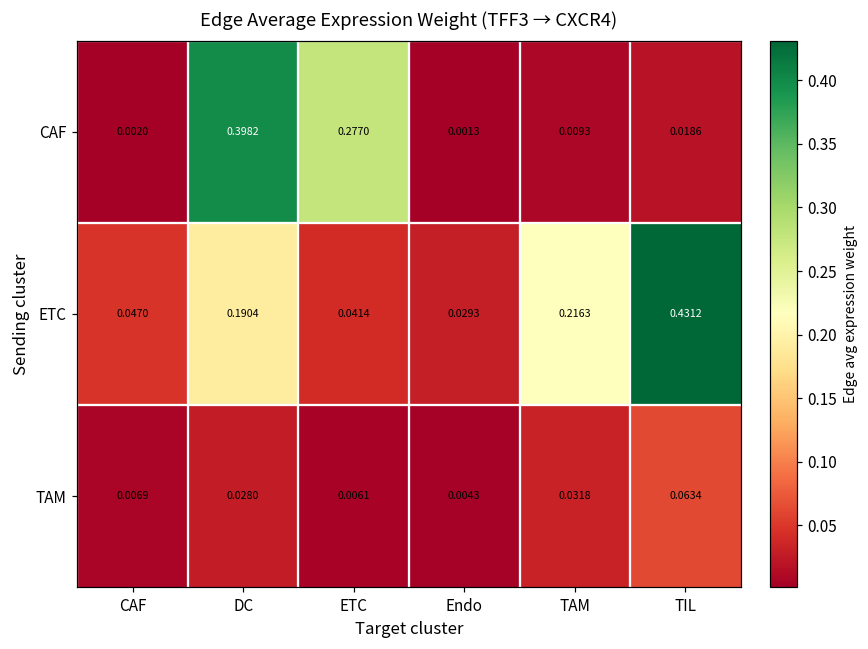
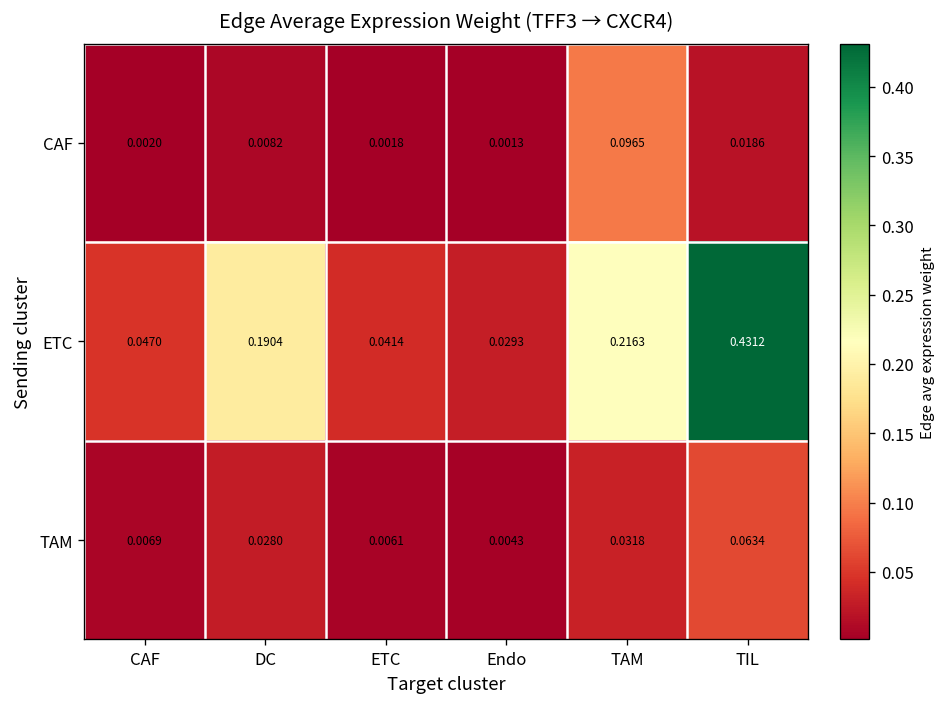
  {
    "CAF": {
      "CAF": 0.0020,
-     "DC": 0.3982,
-     "ETC": 0.2770,
+     "DC": 0.0082,
+     "ETC": 0.0018,
      "Endo": 0.0013,
-     "TAM": 0.0093,
+     "TAM": 0.0965,
      "TIL": 0.0186
    },
    "ETC": {
      "CAF": 0.0470,
      "DC": 0.1904,
      "ETC": 0.0414,
      "Endo": 0.0293,
      "TAM": 0.2163,
      "TIL": 0.4312
    },
    "TAM": {
      "CAF": 0.0069,
      "DC": 0.0280,
      "ETC": 0.0061,
      "Endo": 0.0043,
      "TAM": 0.0318,
      "TIL": 0.0634
    }
  }
